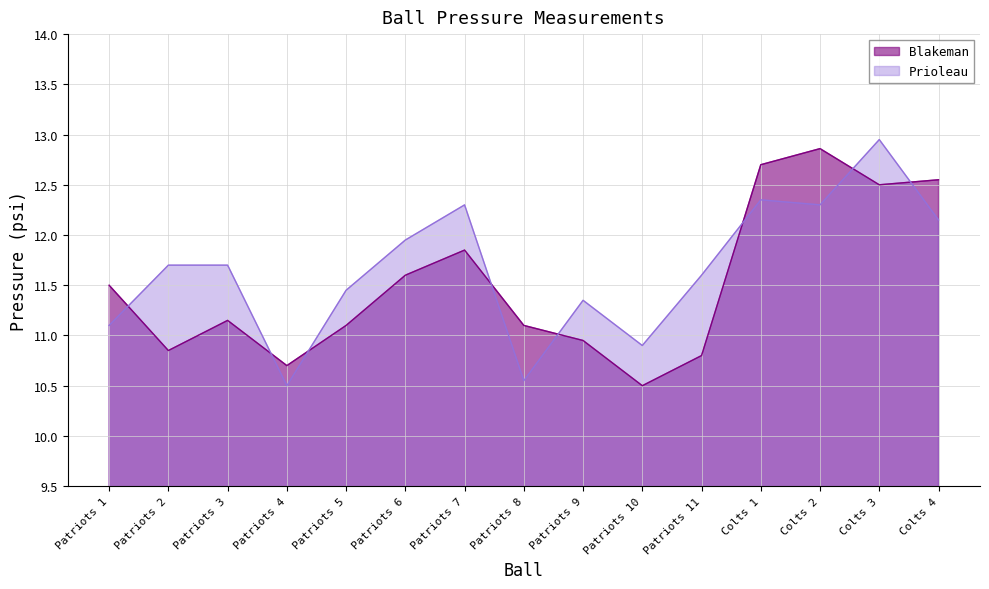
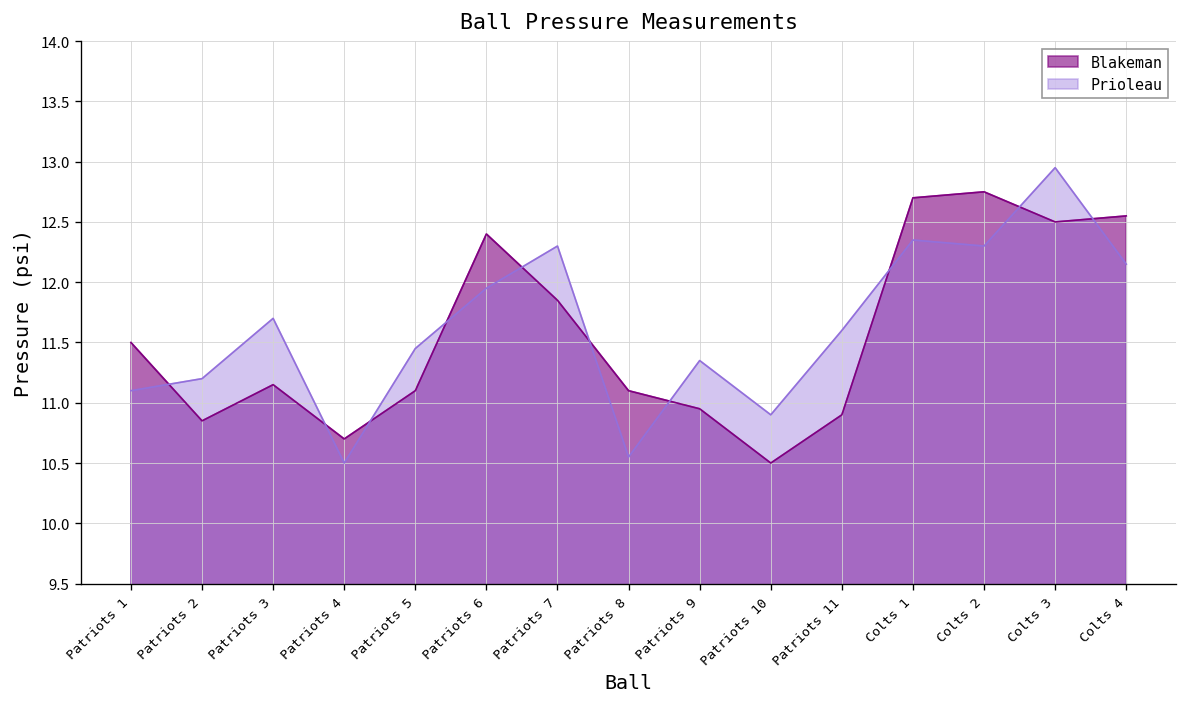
  {
    "Blakeman": {
      "Patriots 1": 11.50,
      "Patriots 2": 10.85,
      "Patriots 3": 11.15,
      "Patriots 4": 10.70,
      "Patriots 5": 11.10,
-     "Patriots 6": 11.6,
+     "Patriots 6": 12.4,
      "Patriots 7": 11.85,
      "Patriots 8": 11.10,
      "Patriots 9": 10.95,
      "Patriots 10": 10.50,
-     "Patriots 11": 10.8,
+     "Patriots 11": 10.9,
      "Colts 1": 12.70,
-     "Colts 2": 12.86,
+     "Colts 2": 12.75,
      "Colts 3": 12.50,
      "Colts 4": 12.55
    },
    "Prioleau": {
      "Patriots 1": 11.1,
-     "Patriots 2": 11.7,
+     "Patriots 2": 11.2,
      "Patriots 3": 11.7,
      "Patriots 4": 10.5,
      "Patriots 5": 11.45,
      "Patriots 6": 11.95,
      "Patriots 7": 12.3,
      "Patriots 8": 10.55,
      "Patriots 9": 11.35,
      "Patriots 10": 10.9,
      "Patriots 11": 11.6,
      "Colts 1": 12.35,
      "Colts 2": 12.3,
      "Colts 3": 12.95,
      "Colts 4": 12.15
    }
  }
